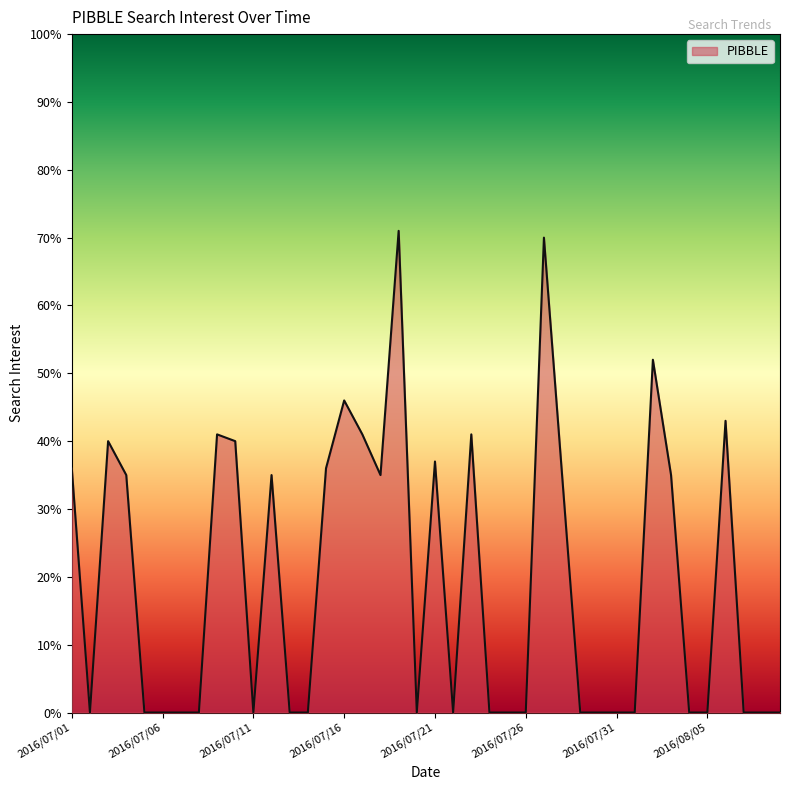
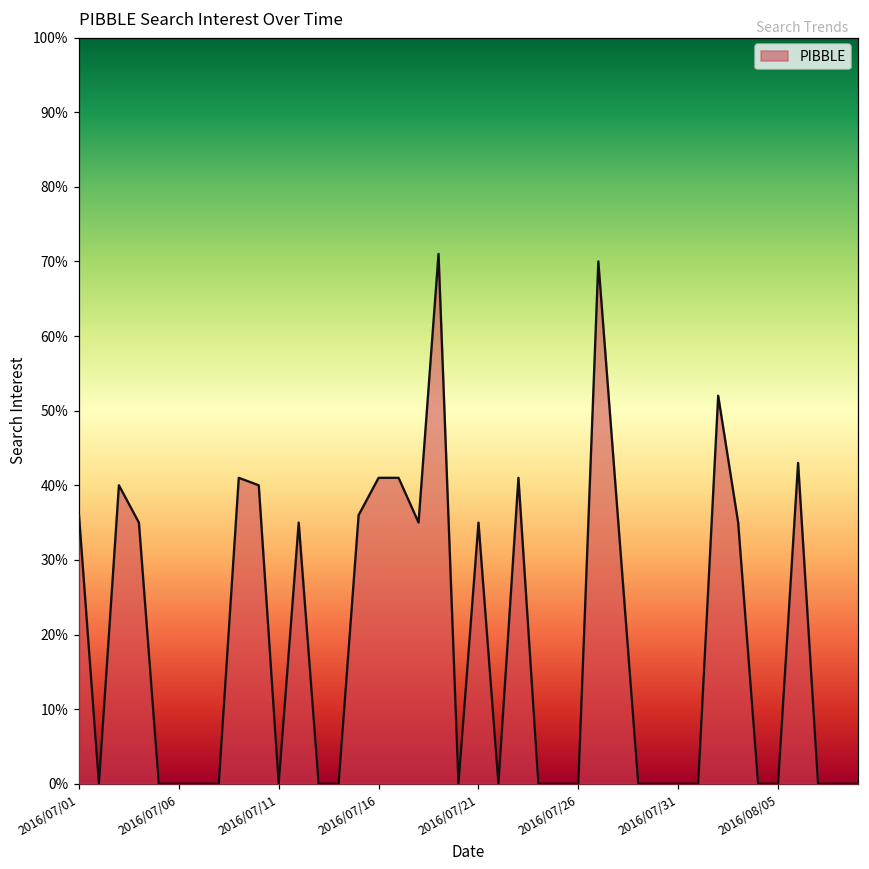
  {
    "2016/07/01": "36%",
    "2016/07/06": "0%",
    "2016/07/11": "0%",
-   "2016/07/16": "46%",
-   "2016/07/21": "37%",
+   "2016/07/16": "41%",
+   "2016/07/21": "35%",
    "2016/07/26": "0%",
    "2016/07/31": "0%",
    "2016/08/05": "0%"
  }
